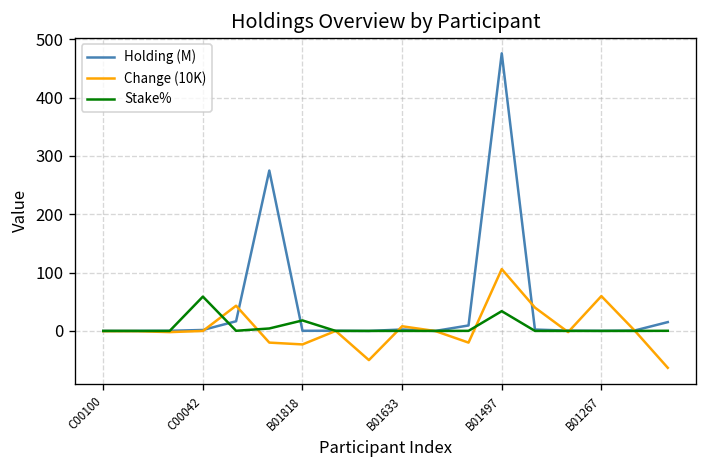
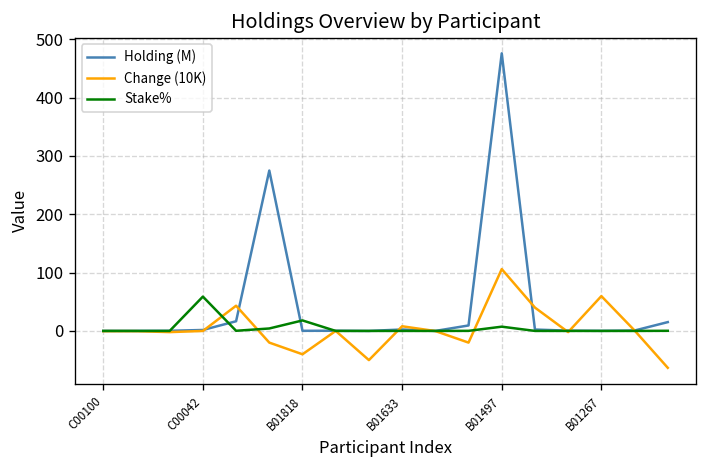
  {
    "Holding (M)": {
      "B01818": 0,
      "B01497": 480
    },
    "Change (10K)": {
-     "B01818": -20,
+     "B01818": -40,
      "B01633": 10,
      "B01497": 110,
      "B01267": 60
    },
    "Stake%": {
      "C00042": 60,
      "B01818": 20,
-     "B01497": 30
+     "B01497": 10
    }
  }
